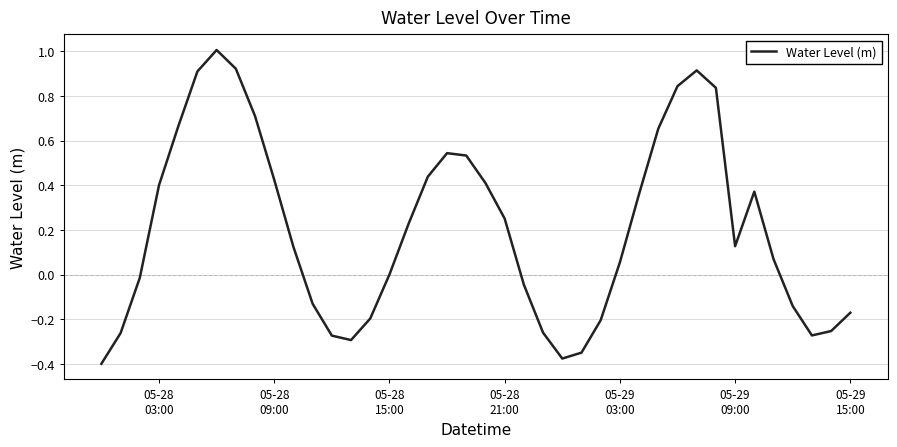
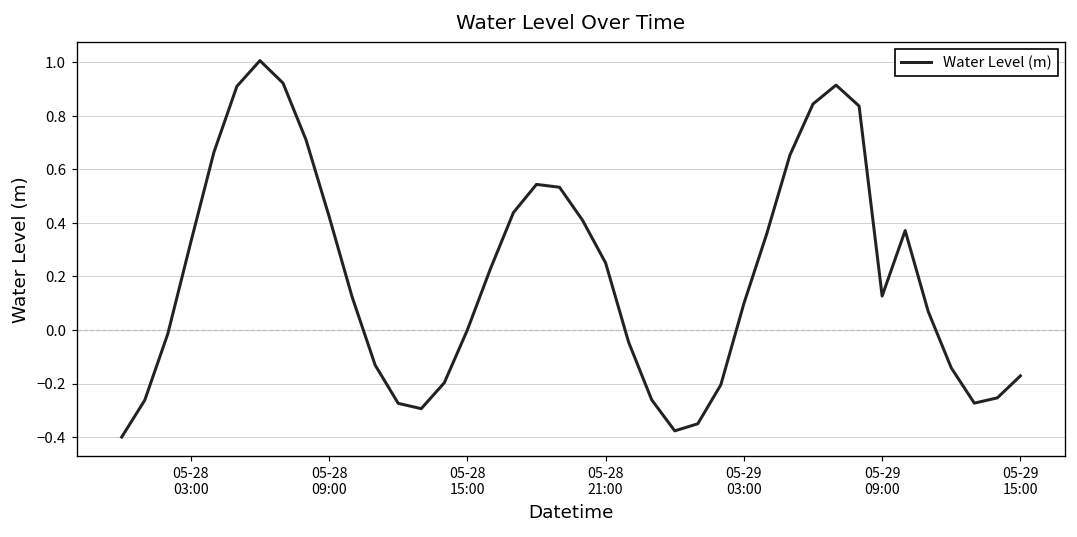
  {
-   "05-28 03:00": 0.40,
+   "05-28 03:00": 0.33,
    "05-28 09:00": 0.42,
    "05-28 15:00": 0.00,
    "05-28 21:00": 0.25,
-   "05-29 03:00": 0.05,
+   "05-29 03:00": 0.10,
    "05-29 09:00": 0.13,
    "05-29 15:00": -0.17
  }
